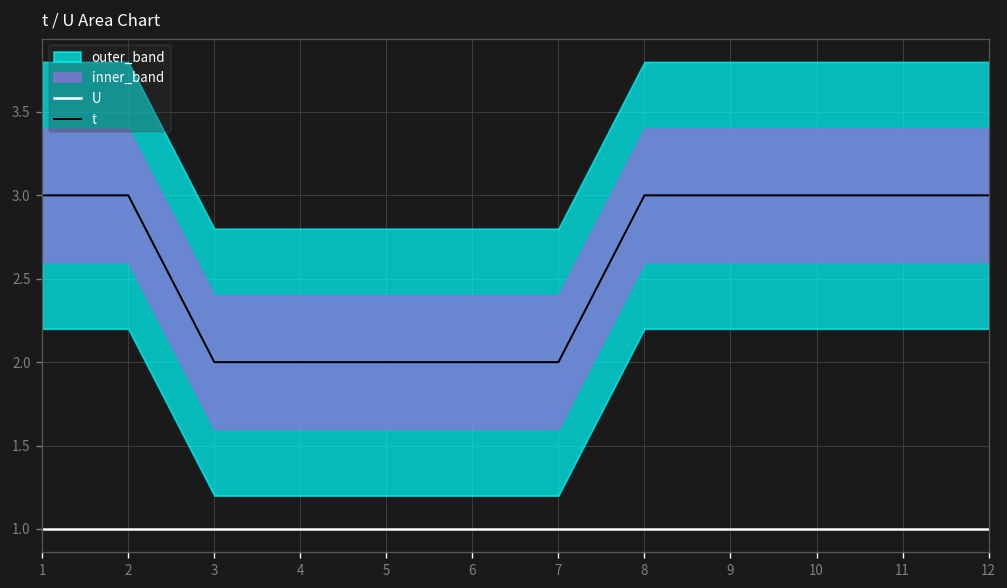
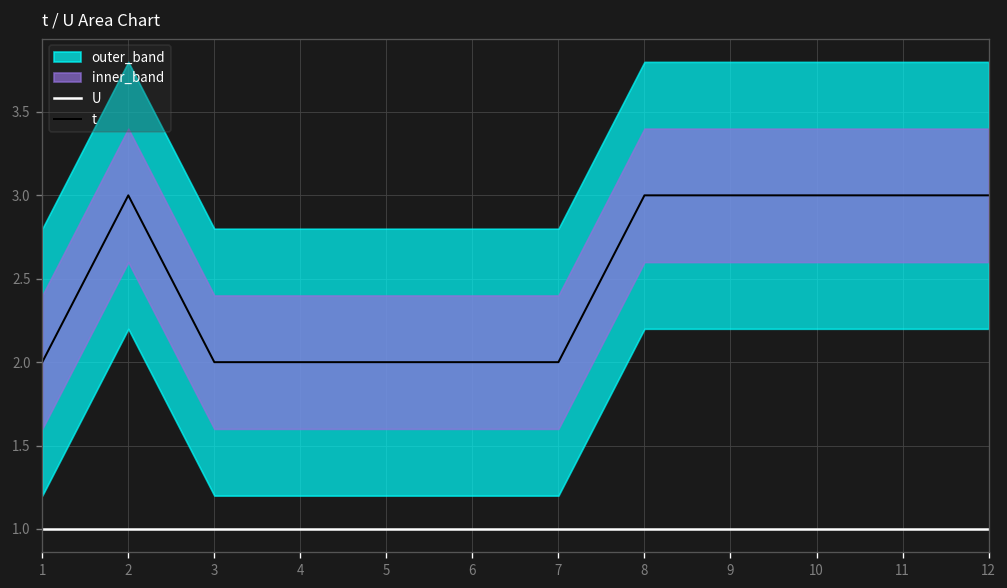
  {
    "U": {
      "1": 1,
      "2": 1,
      "3": 1,
      "4": 1,
      "5": 1,
      "6": 1,
      "7": 1,
      "8": 1,
      "9": 1,
      "10": 1,
      "11": 1,
      "12": 1
    },
    "t": {
-     "1": 3,
+     "1": 2,
      "2": 3,
      "3": 2,
      "4": 2,
      "5": 2,
      "6": 2,
      "7": 2,
      "8": 3,
      "9": 3,
      "10": 3,
      "11": 3,
      "12": 3
    }
  }
